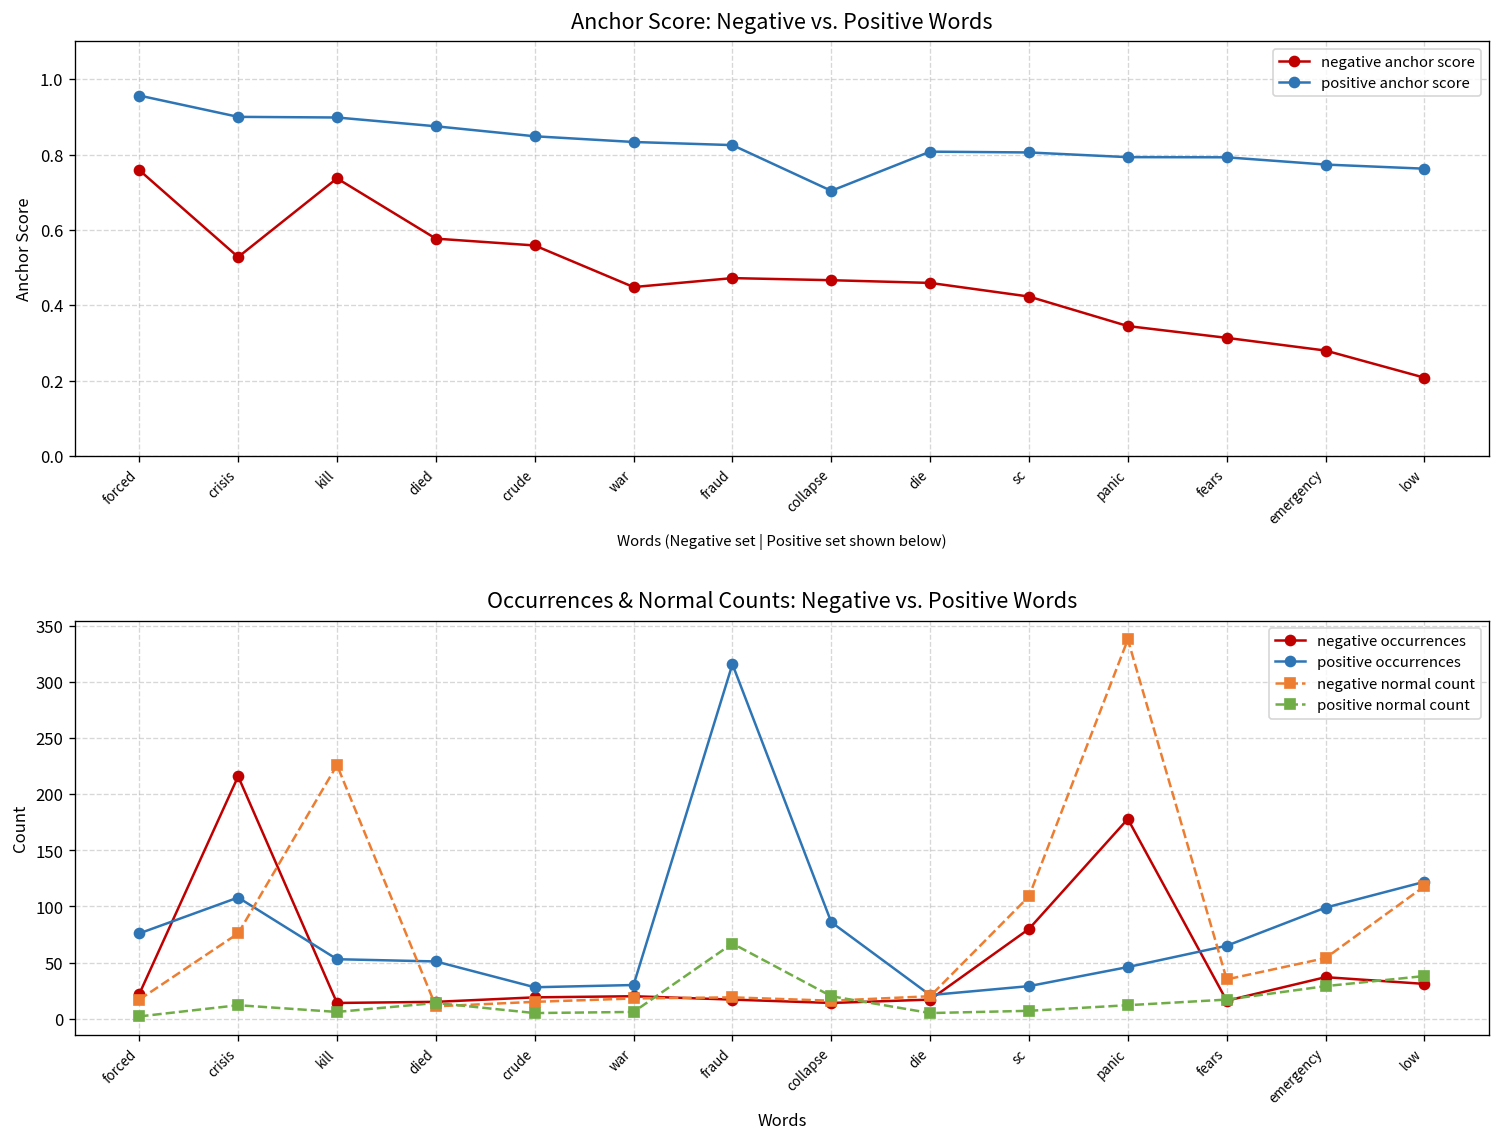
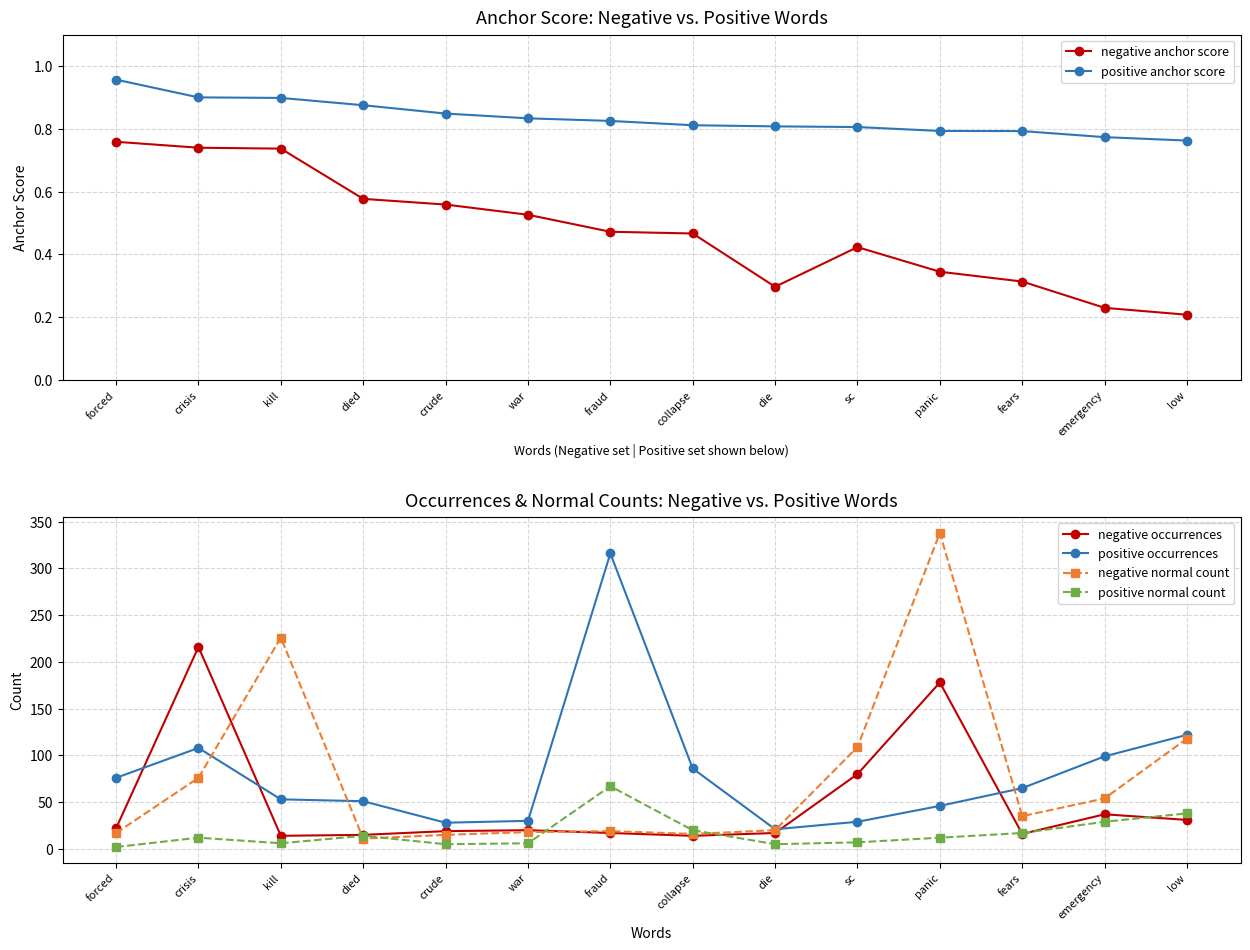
  {
    "Anchor Score: Negative vs. Positive Words": {
      "negative anchor score": {
        "forced": 0.76,
-       "crisis": 0.53,
+       "crisis": 0.74,
        "kill": 0.74,
        "died": 0.58,
        "crude": 0.56,
-       "war": 0.45,
+       "war": 0.53,
        "fraud": 0.47,
        "collapse": 0.47,
-       "die": 0.46,
+       "die": 0.30,
        "sc": 0.42,
        "panic": 0.34,
        "fears": 0.31,
-       "emergency": 0.28,
+       "emergency": 0.23,
        "low": 0.21
      },
      "positive anchor score": {
        "forced": 0.96,
        "crisis": 0.90,
        "kill": 0.90,
        "died": 0.88,
        "crude": 0.85,
        "war": 0.83,
        "fraud": 0.83,
-       "collapse": 0.70,
+       "collapse": 0.81,
        "die": 0.81,
        "sc": 0.81,
        "panic": 0.79,
        "fears": 0.79,
        "emergency": 0.77,
        "low": 0.76
      }
    },
    "Occurrences & Normal Counts: Negative vs. Positive Words": {
      "negative occurrences": {
        "forced": 20,
        "crisis": 220,
        "kill": 10,
        "crude": 20,
        "die": 20,
        "sc": 80,
        "panic": 180,
        "emergency": 40,
        "low": 30
      },
      "positive occurrences": {
        "forced": 80,
        "crisis": 110,
        "kill": 50,
        "died": 50,
        "crude": 30,
        "war": 30,
        "fraud": 320,
        "collapse": 90,
        "sc": 30,
        "panic": 50,
        "fears": 70,
        "emergency": 100,
        "low": 120
      },
      "negative normal count": {
        "forced": 20,
        "crisis": 80,
        "kill": 230,
        "died": 10,
        "crude": 20,
        "sc": 110,
        "panic": 340,
        "fears": 40,
        "emergency": 50,
        "low": 120
      },
      "positive normal count": {
        "forced": 0,
        "crisis": 10,
        "kill": 10,
        "crude": 10,
        "war": 10,
        "fraud": 70,
        "collapse": 20,
        "die": 10,
        "sc": 10,
        "panic": 10,
        "emergency": 30,
        "low": 40
      }
    }
  }
